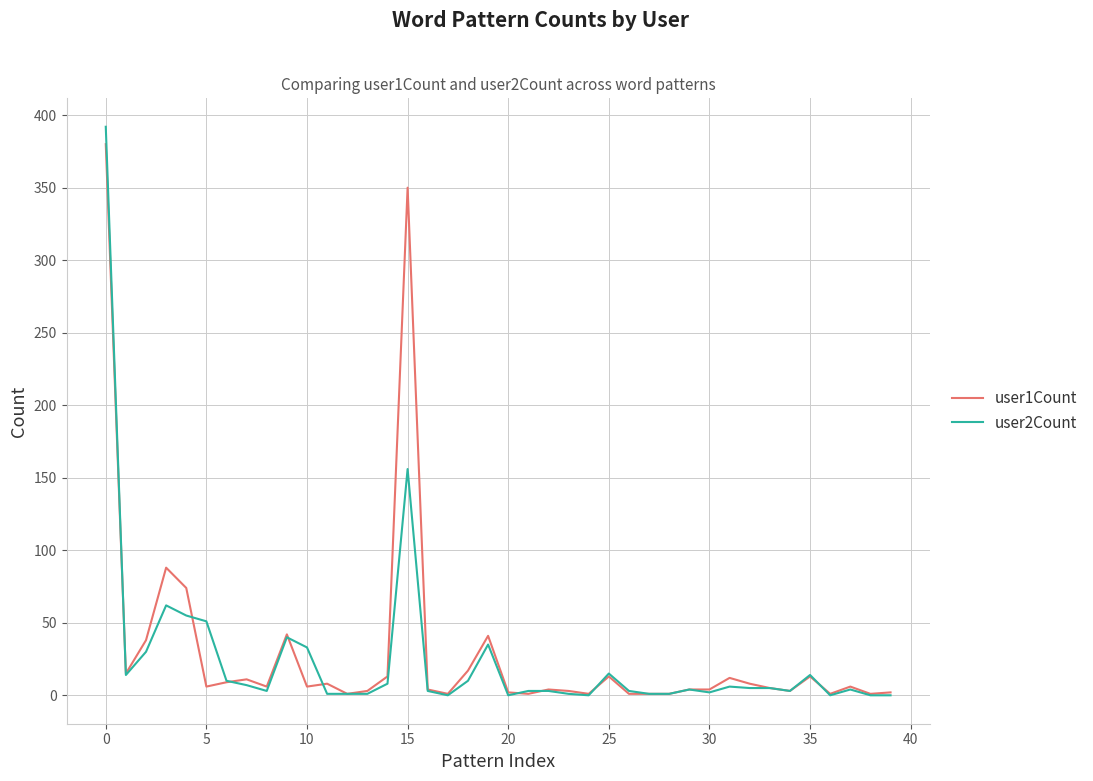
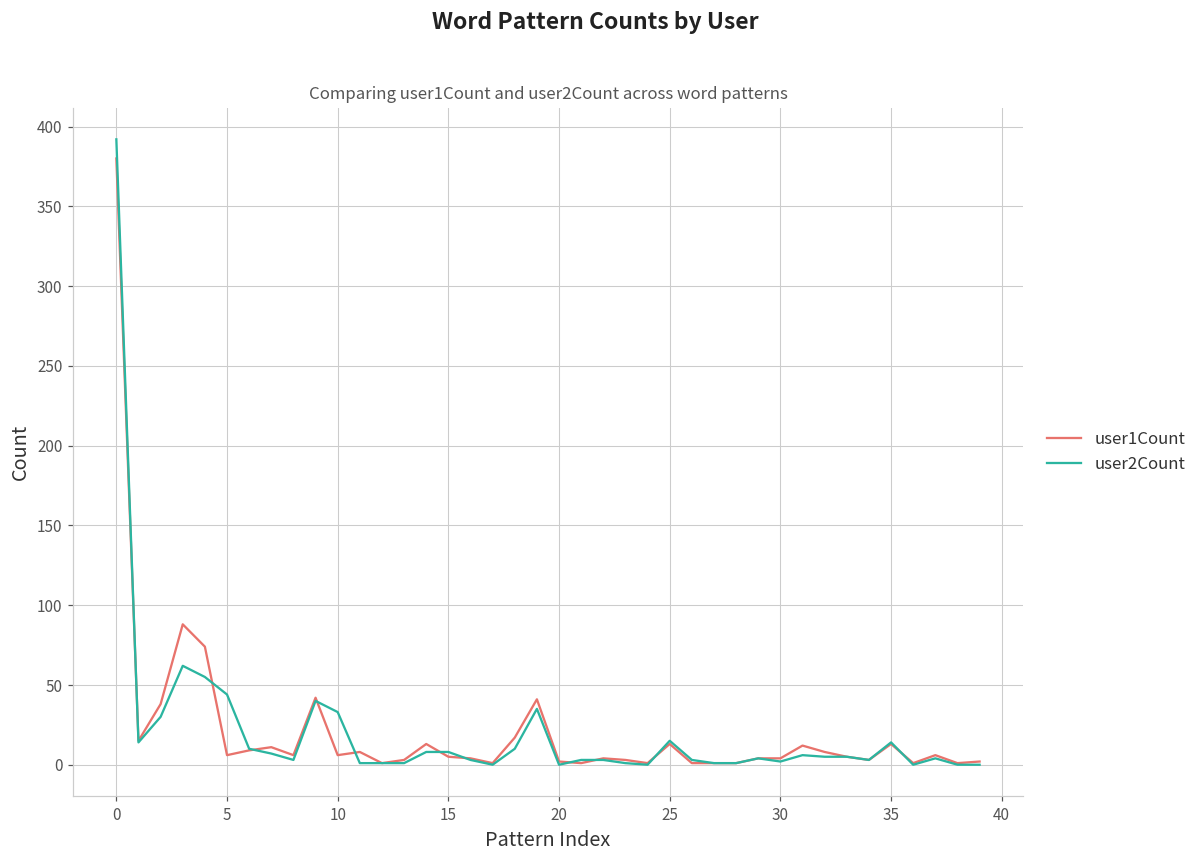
  {
    "user1Count": {
      "0": 380,
      "5": 6,
      "10": 6,
-     "15": 350,
+     "15": 5,
      "20": 2,
      "25": 13,
      "30": 4
    },
    "user2Count": {
      "0": 392,
-     "5": 51,
+     "5": 44,
      "10": 33,
-     "15": 156,
+     "15": 8,
      "20": 0,
      "25": 15,
      "30": 2
    }
  }
